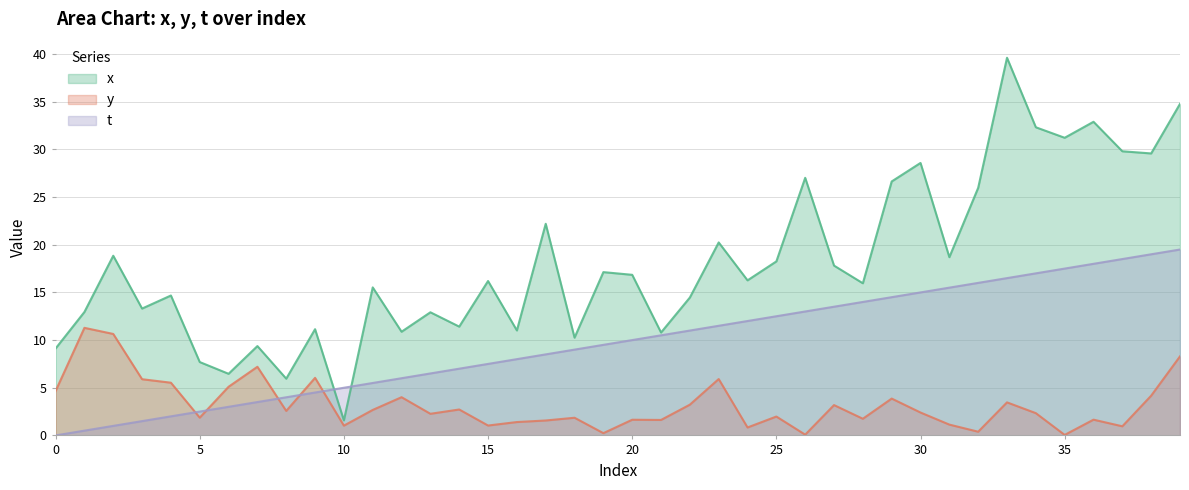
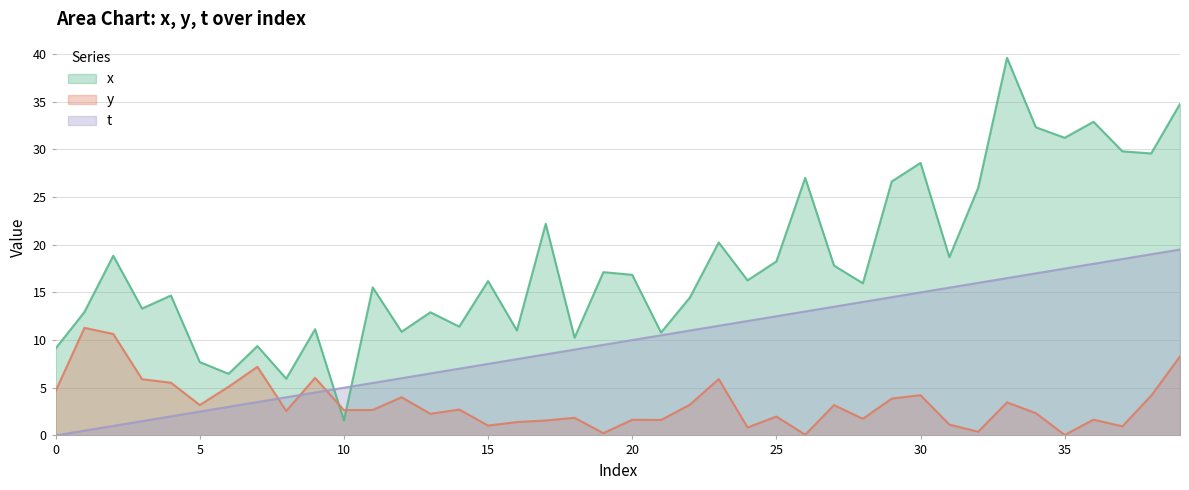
  {
    "y": {
      "0": 5,
-     "5": 2,
-     "10": 1,
+     "5": 3,
+     "10": 3,
      "15": 1,
      "20": 2,
      "25": 2,
-     "30": 2,
+     "30": 4,
      "35": 0
    }
  }
